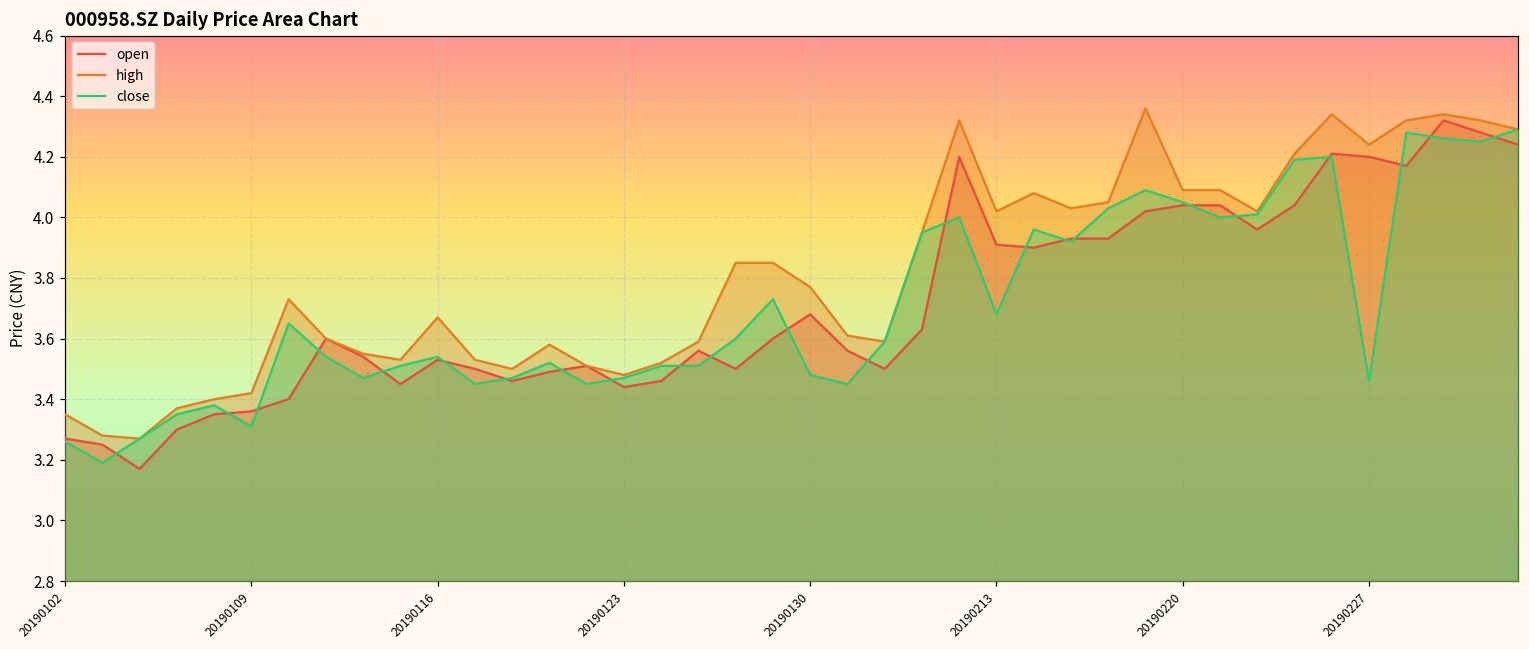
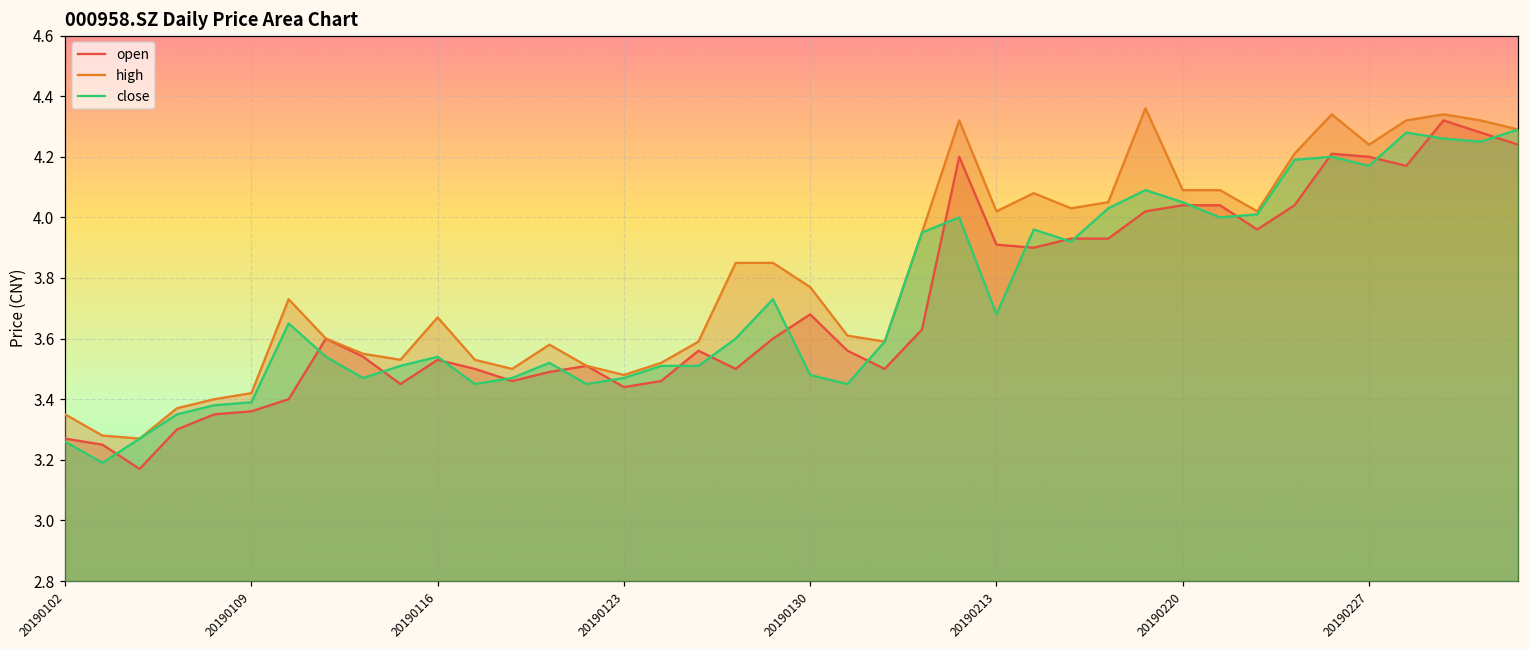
  {
    "close": {
      "20190102": 3.26,
-     "20190109": 3.31,
+     "20190109": 3.39,
      "20190116": 3.54,
      "20190123": 3.47,
      "20190130": 3.48,
      "20190213": 3.68,
      "20190220": 4.05,
-     "20190227": 3.46
+     "20190227": 4.17
    }
  }
